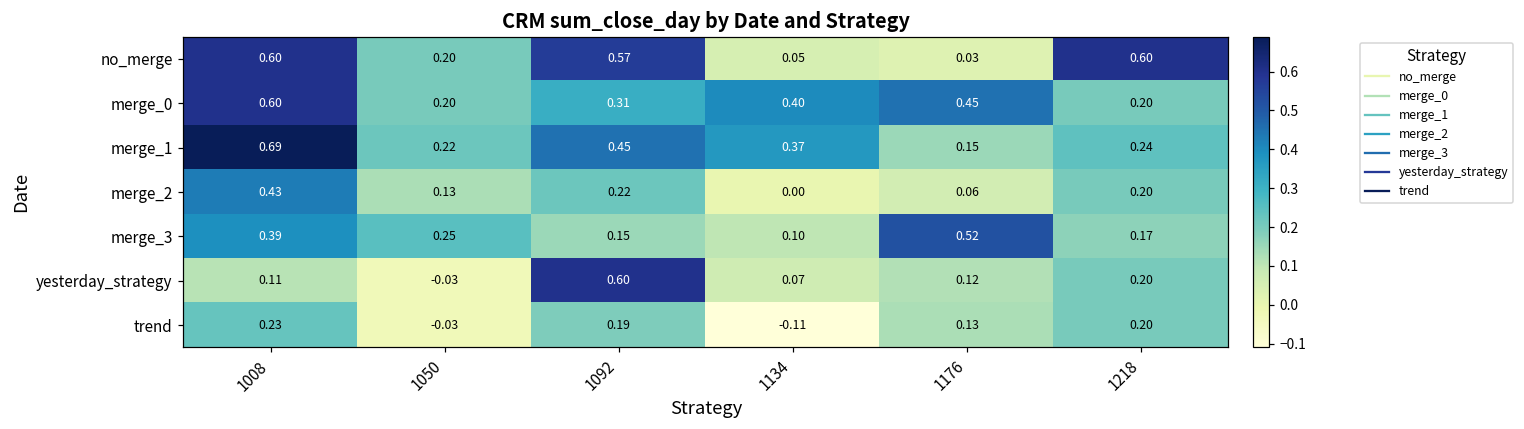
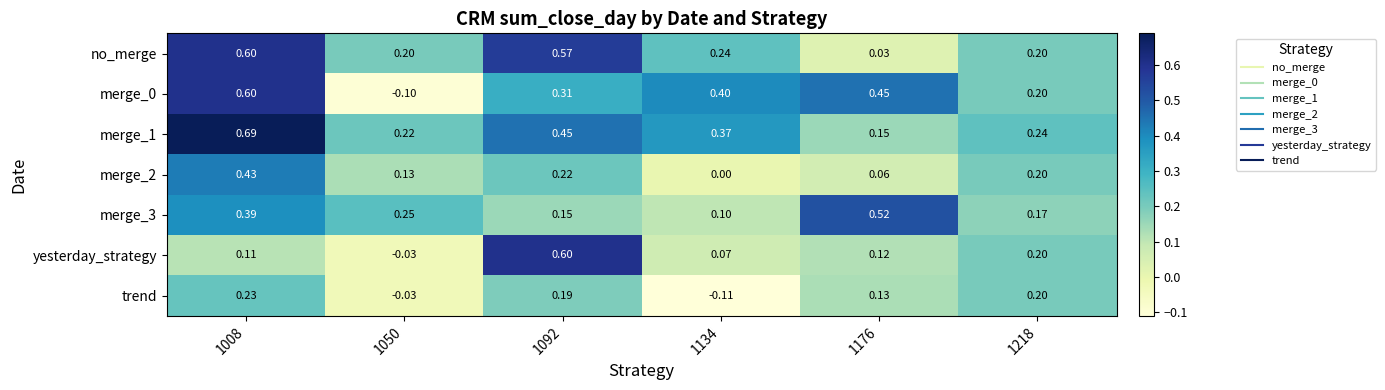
  {
    "no_merge": {
      "1008": 0.60,
      "1050": 0.20,
      "1092": 0.57,
-     "1134": 0.05,
+     "1134": 0.24,
      "1176": 0.03,
-     "1218": 0.60
+     "1218": 0.20
    },
    "merge_0": {
      "1008": 0.60,
-     "1050": 0.20,
+     "1050": -0.10,
      "1092": 0.31,
      "1134": 0.40,
      "1176": 0.45,
      "1218": 0.20
    },
    "merge_1": {
      "1008": 0.69,
      "1050": 0.22,
      "1092": 0.45,
      "1134": 0.37,
      "1176": 0.15,
      "1218": 0.24
    },
    "merge_2": {
      "1008": 0.43,
      "1050": 0.13,
      "1092": 0.22,
      "1134": 0.00,
      "1176": 0.06,
      "1218": 0.20
    },
    "merge_3": {
      "1008": 0.39,
      "1050": 0.25,
      "1092": 0.15,
      "1134": 0.10,
      "1176": 0.52,
      "1218": 0.17
    },
    "yesterday_strategy": {
      "1008": 0.11,
      "1050": -0.03,
      "1092": 0.60,
      "1134": 0.07,
      "1176": 0.12,
      "1218": 0.20
    },
    "trend": {
      "1008": 0.23,
      "1050": -0.03,
      "1092": 0.19,
      "1134": -0.11,
      "1176": 0.13,
      "1218": 0.20
    }
  }
